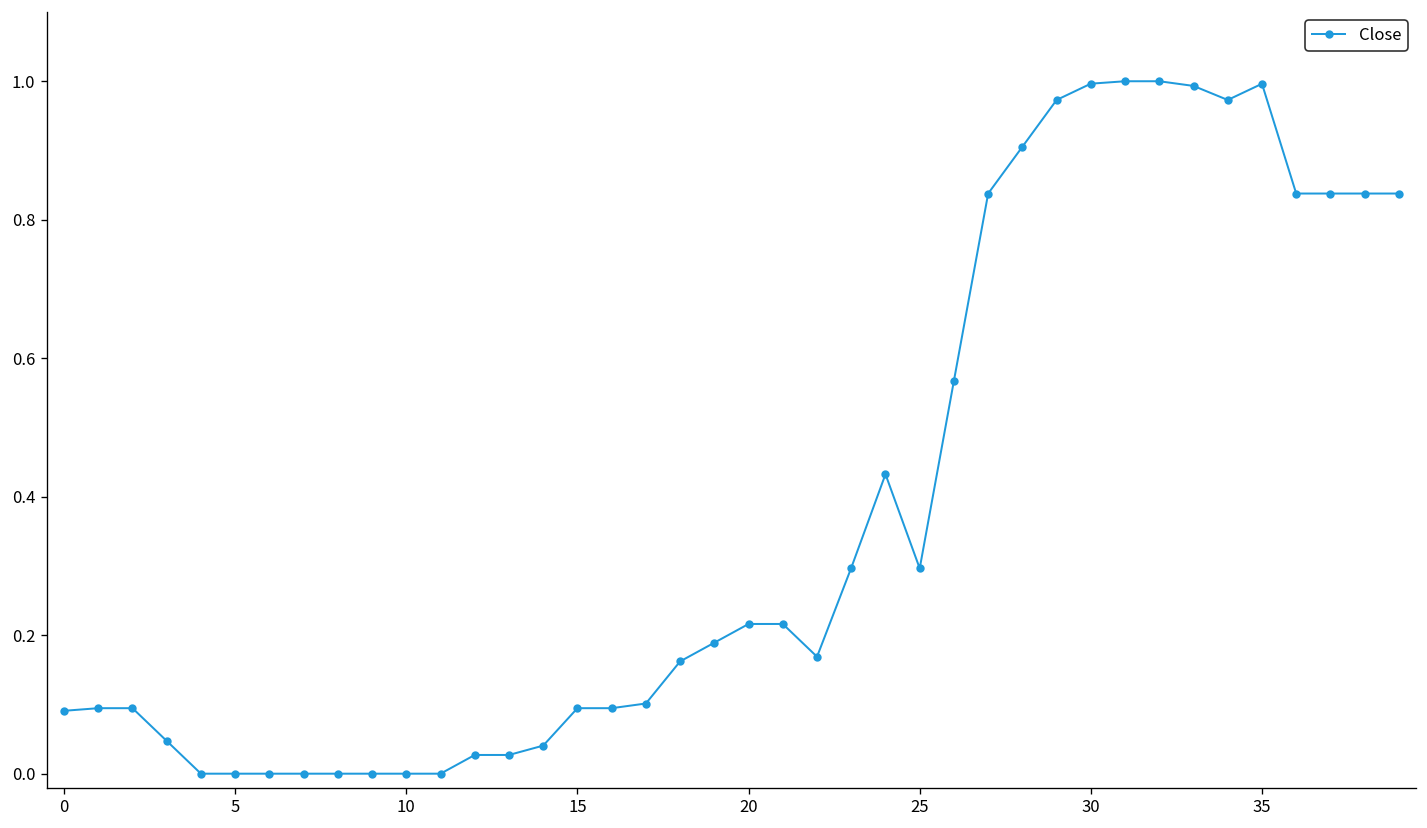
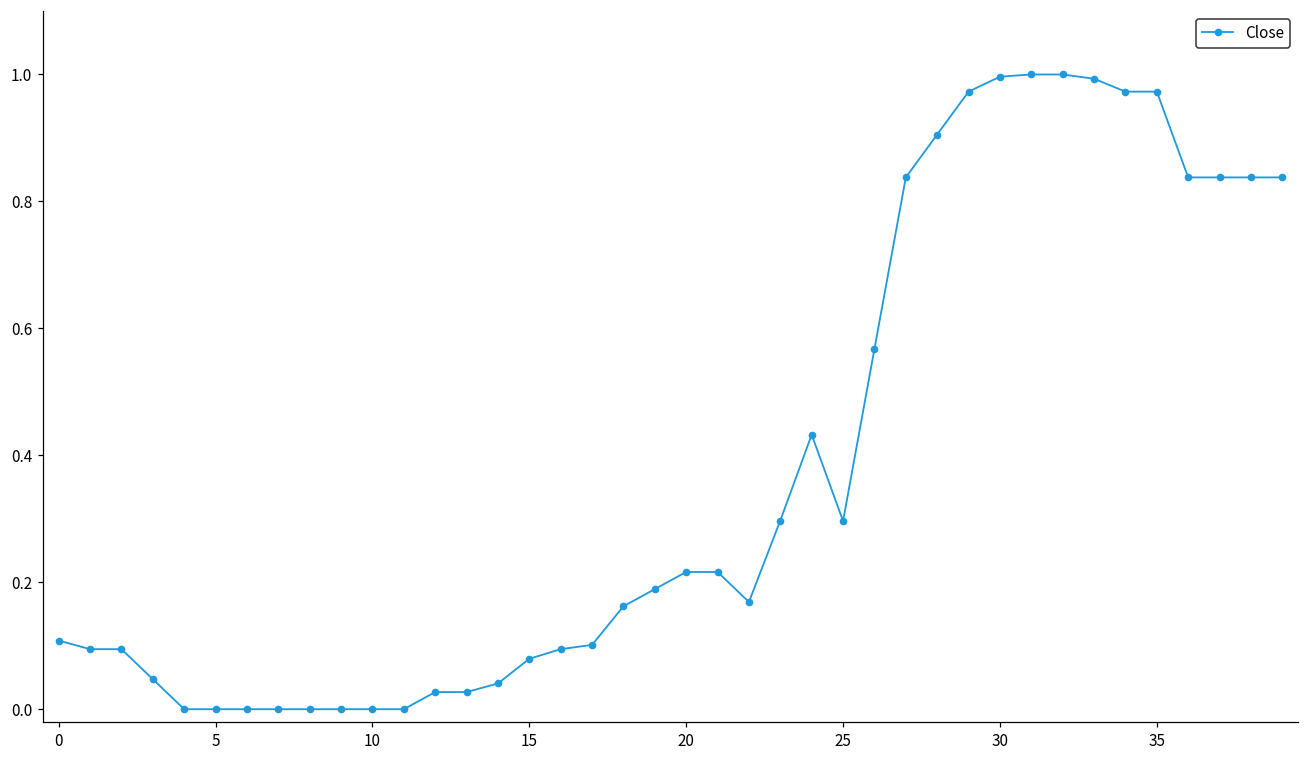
  {
-   "0": 0.09,
+   "0": 0.11,
    "5": 0.00,
    "10": 0.00,
-   "15": 0.09,
+   "15": 0.08,
    "20": 0.22,
    "25": 0.30,
    "30": 1.00,
-   "35": 1.00
+   "35": 0.97
  }
